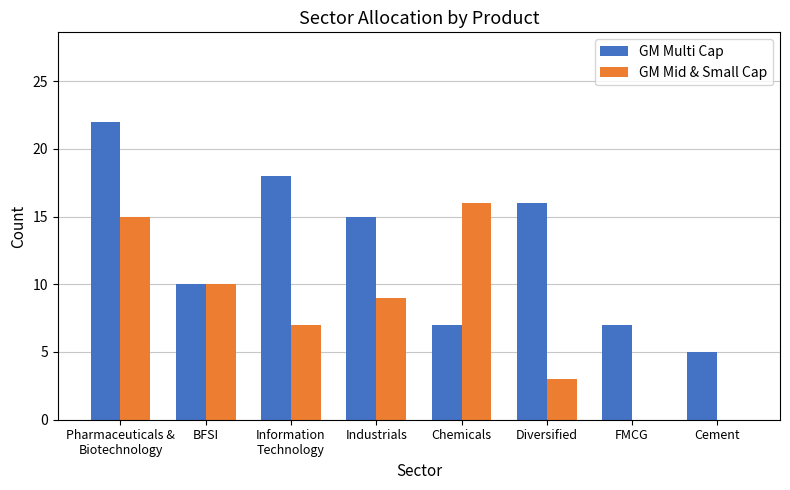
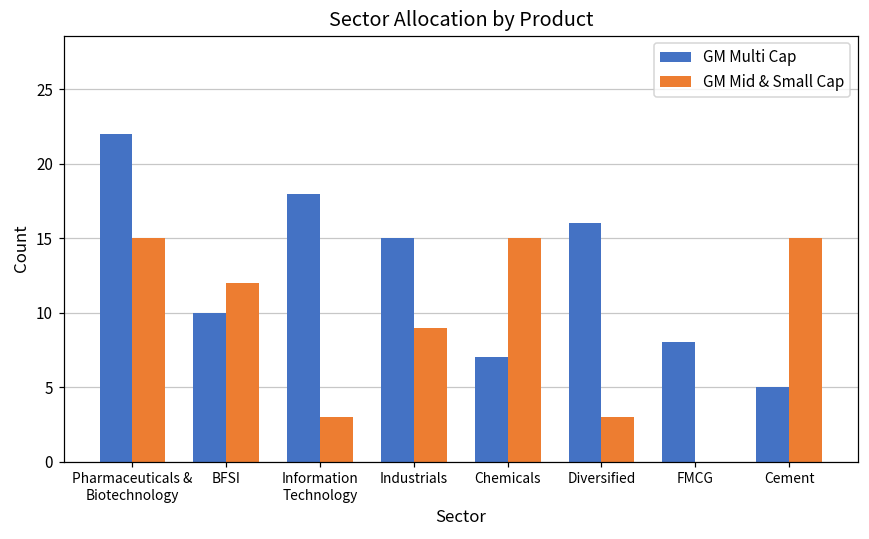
  {
    "GM Multi Cap": {
      "Pharmaceuticals & Biotechnology": 22,
      "BFSI": 10,
      "Information Technology": 18,
      "Industrials": 15,
      "Chemicals": 7,
      "Diversified": 16,
-     "FMCG": 7,
+     "FMCG": 8,
      "Cement": 5
    },
    "GM Mid & Small Cap": {
      "Pharmaceuticals & Biotechnology": 15,
-     "BFSI": 10,
-     "Information Technology": 7,
+     "BFSI": 12,
+     "Information Technology": 3,
      "Industrials": 9,
-     "Chemicals": 16,
+     "Chemicals": 15,
      "Diversified": 3,
      "FMCG": 0,
-     "Cement": 0
+     "Cement": 15
    }
  }
